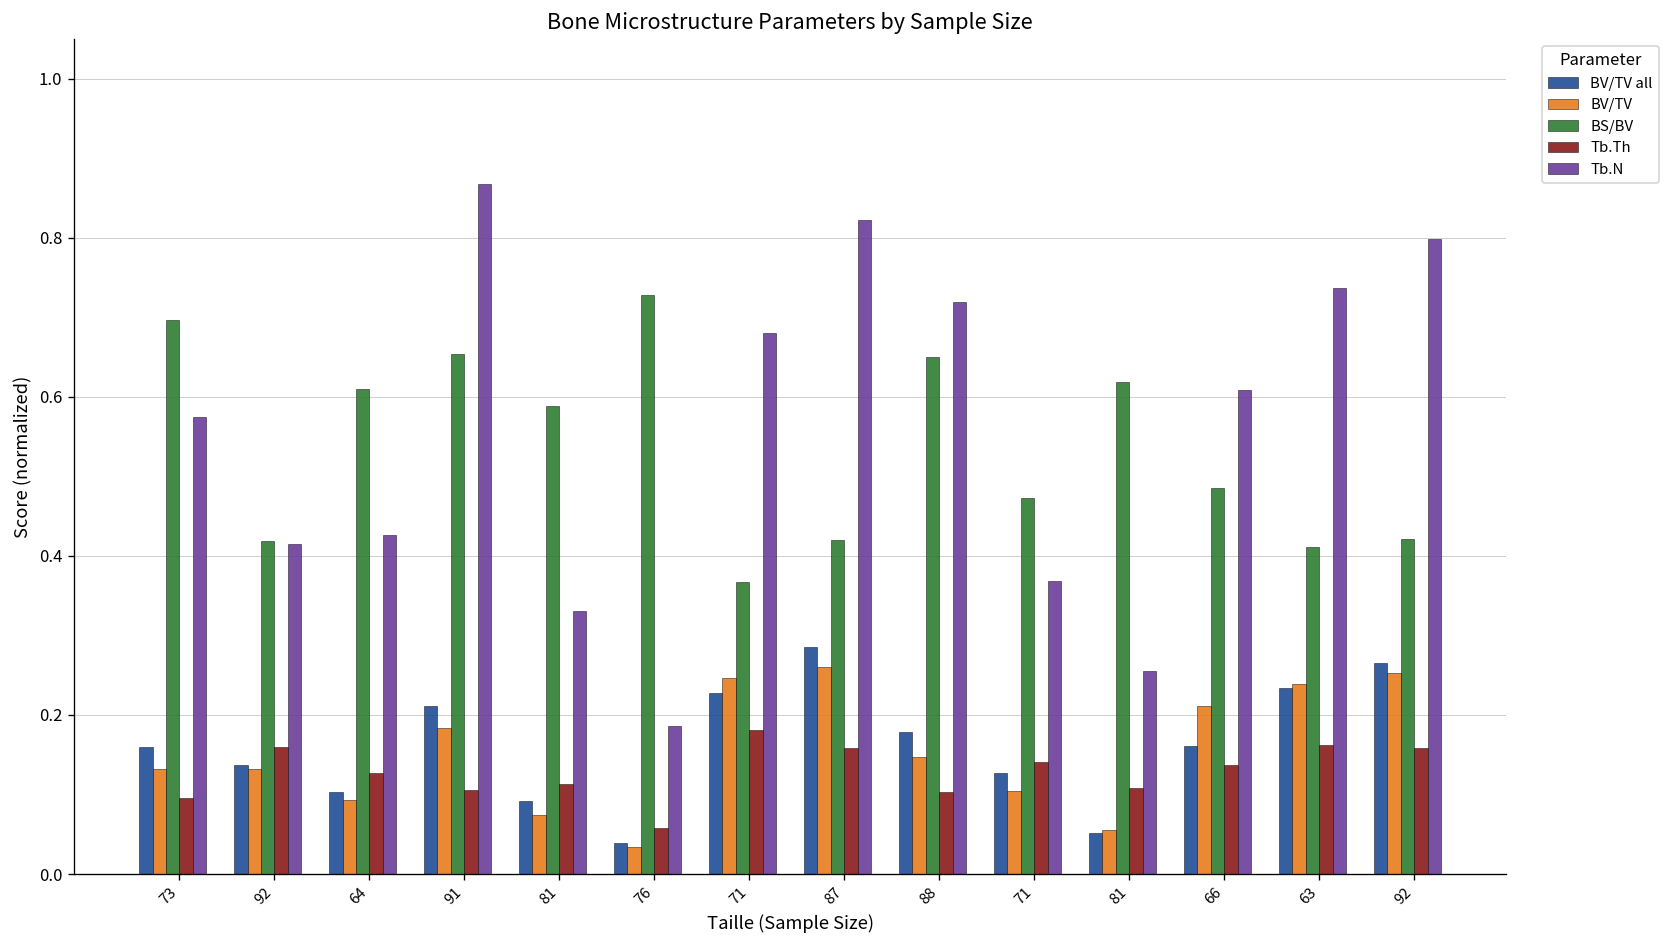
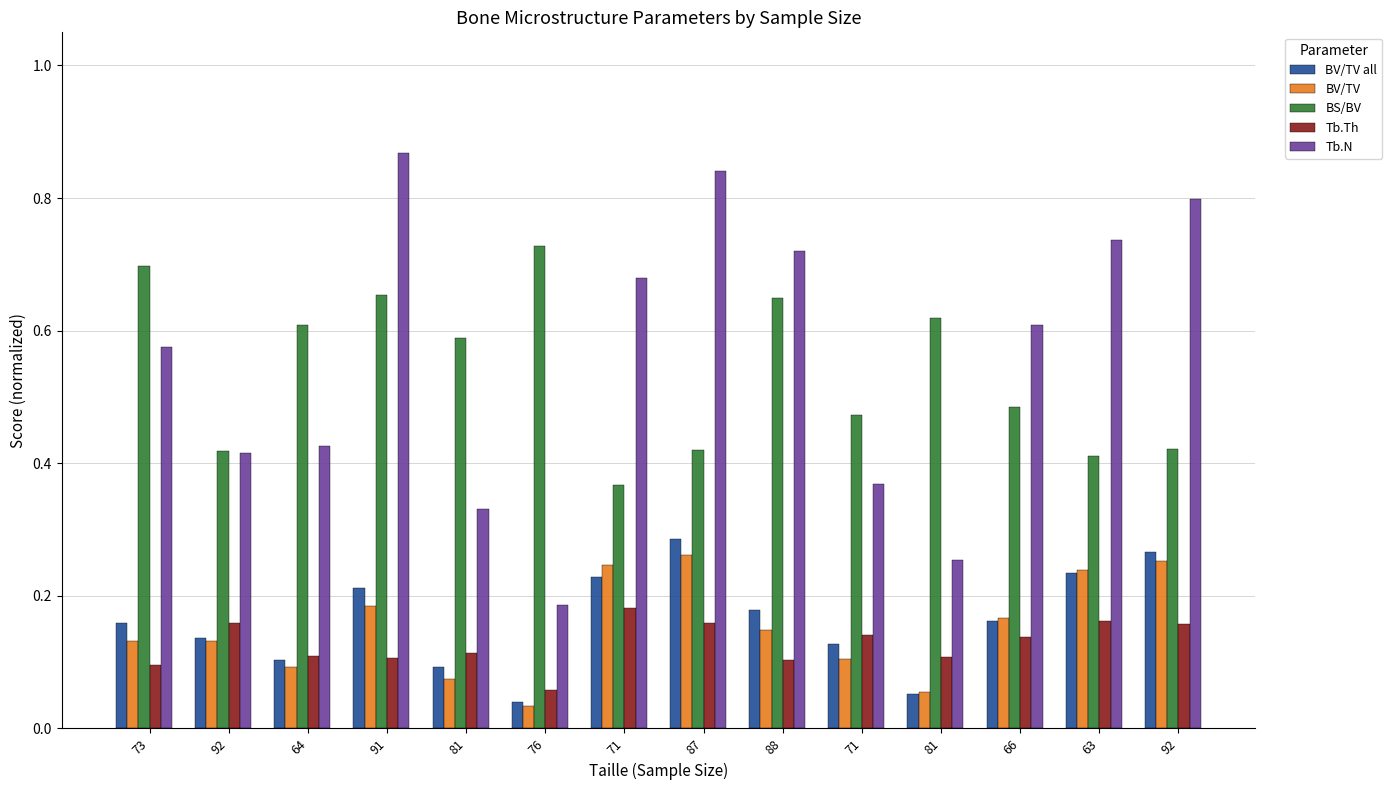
  {
    "BV/TV all": {
      "73": 0.16,
      "64": 0.10,
      "91": 0.21,
      "76": 0.04,
      "87": 0.29,
      "88": 0.18,
      "66": 0.16,
      "63": 0.23
    },
    "BV/TV": {
      "73": 0.13,
      "64": 0.09,
      "91": 0.18,
      "76": 0.03,
      "87": 0.26,
      "88": 0.15,
-     "66": 0.21,
+     "66": 0.17,
      "63": 0.24
    },
    "BS/BV": {
      "73": 0.70,
      "64": 0.61,
      "91": 0.65,
      "76": 0.73,
      "87": 0.42,
      "88": 0.65,
      "66": 0.49,
      "63": 0.41
    },
    "Tb.Th": {
      "73": 0.10,
-     "64": 0.13,
+     "64": 0.11,
      "91": 0.11,
      "76": 0.06,
      "87": 0.16,
      "88": 0.10,
      "66": 0.14,
      "63": 0.16
    },
    "Tb.N": {
      "73": 0.58,
      "64": 0.43,
      "91": 0.87,
      "76": 0.19,
-     "87": 0.82,
+     "87": 0.84,
      "88": 0.72,
      "66": 0.61,
      "63": 0.74
    }
  }
